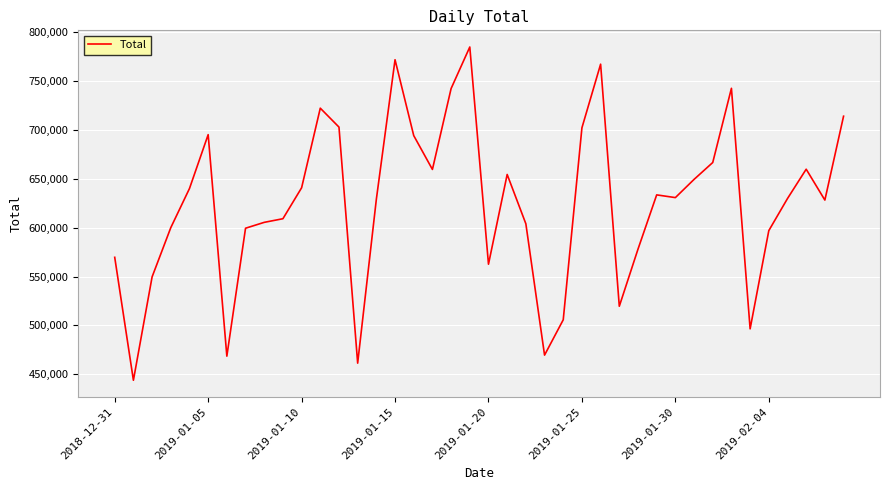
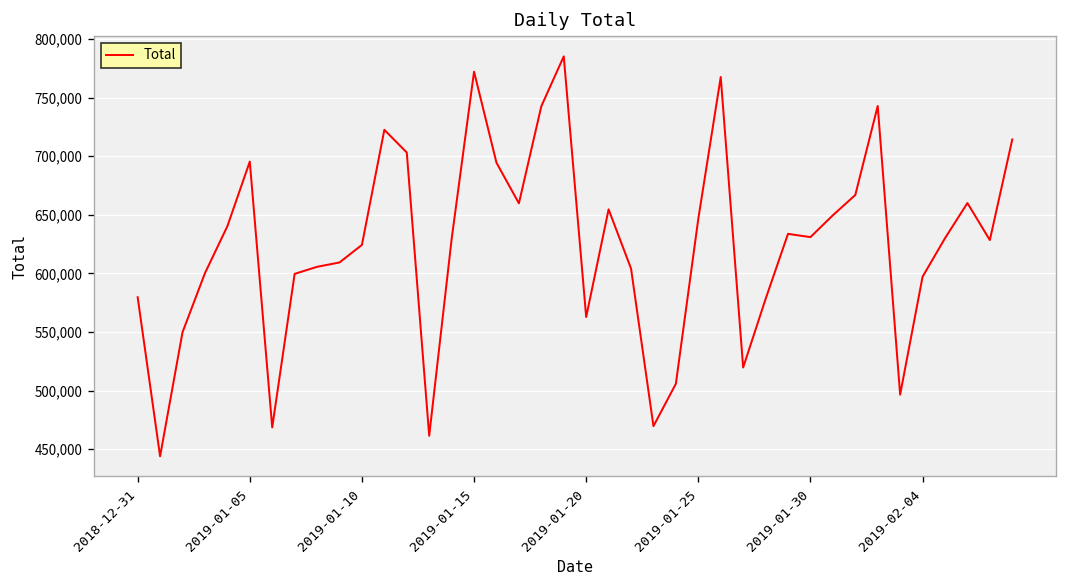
  {
-   "2018-12-31": "570,000",
+   "2018-12-31": "580,000",
    "2019-01-05": "700,000",
-   "2019-01-10": "640,000",
+   "2019-01-10": "620,000",
    "2019-01-15": "770,000",
    "2019-01-20": "560,000",
-   "2019-01-25": "700,000",
+   "2019-01-25": "650,000",
    "2019-01-30": "630,000",
    "2019-02-04": "600,000"
  }
